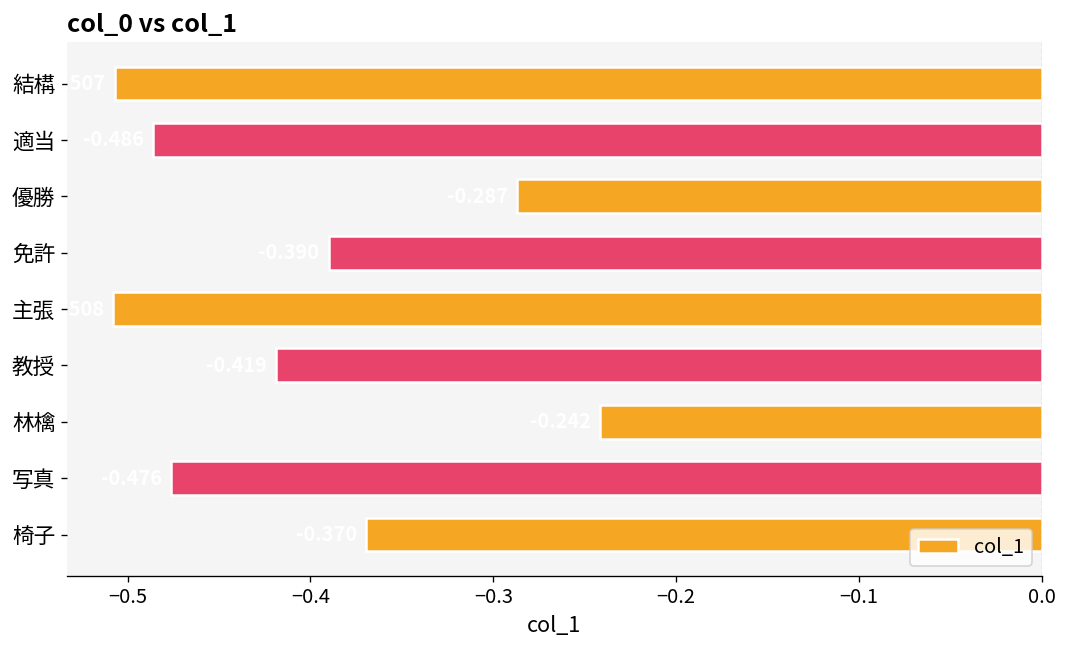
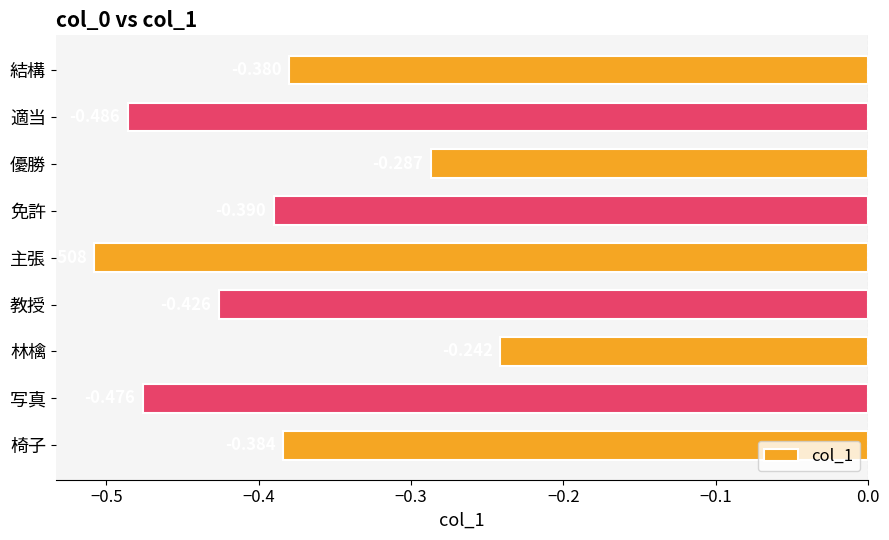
  {
-   "結構": -0.507,
+   "結構": -0.380,
    "適当": -0.486,
    "優勝": -0.287,
    "免許": -0.390,
    "主張": -0.508,
-   "教授": -0.419,
+   "教授": -0.426,
    "林檎": -0.242,
    "写真": -0.476,
-   "椅子": -0.370
+   "椅子": -0.384
  }
